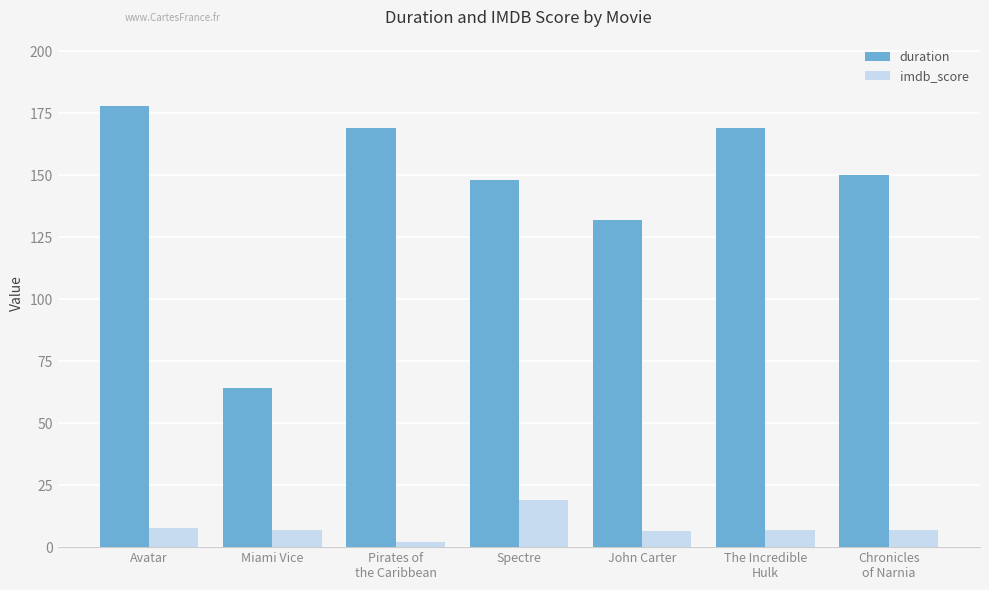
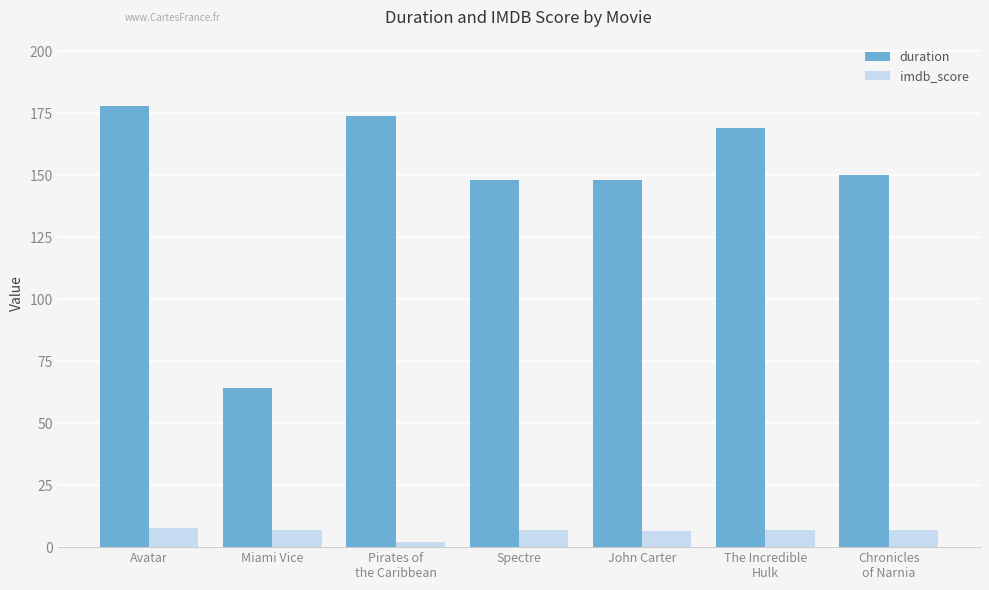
  {
    "duration": {
      "Avatar": 178,
      "Miami Vice": 64,
-     "Pirates of the Caribbean": 169,
+     "Pirates of the Caribbean": 174,
      "Spectre": 148,
-     "John Carter": 132,
+     "John Carter": 148,
      "The Incredible Hulk": 169,
      "Chronicles of Narnia": 150
    },
    "imdb_score": {
      "Avatar": 8,
      "Miami Vice": 7,
      "Pirates of the Caribbean": 2,
-     "Spectre": 19,
+     "Spectre": 7,
      "John Carter": 7,
      "The Incredible Hulk": 7,
      "Chronicles of Narnia": 7
    }
  }
